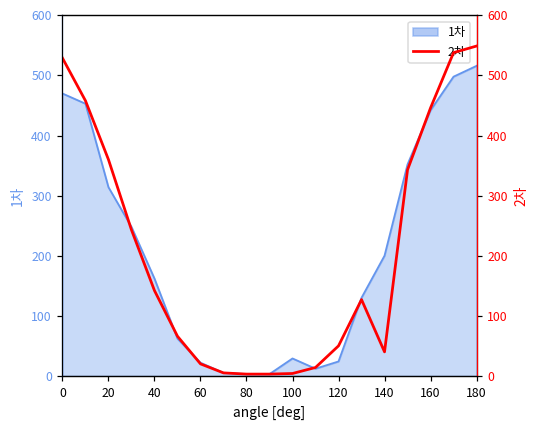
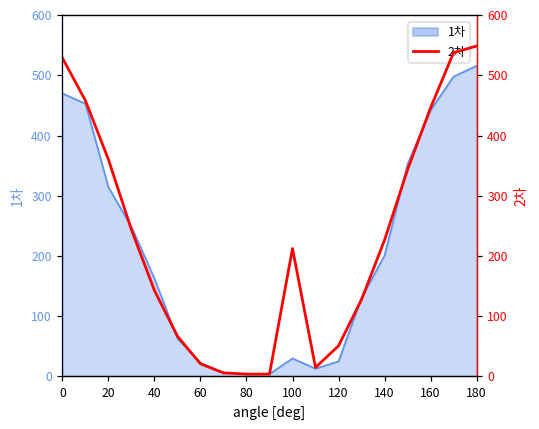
  {
    "1차": {
      "0": 470,
      "20": 310,
      "40": 160,
      "60": 20,
      "80": 0,
      "100": 30,
      "120": 20,
      "140": 200,
      "160": 440,
      "180": 520
    },
    "2차": {
      "0": 530,
      "20": 360,
      "40": 140,
      "60": 20,
      "80": 0,
-     "100": 0,
+     "100": 210,
      "120": 50,
-     "140": 40,
+     "140": 230,
      "160": 450,
      "180": 550
    }
  }
